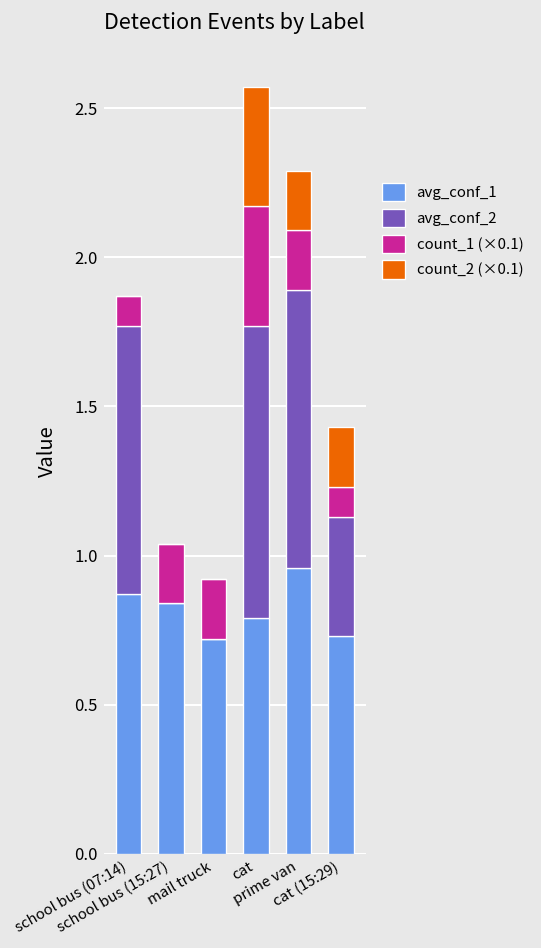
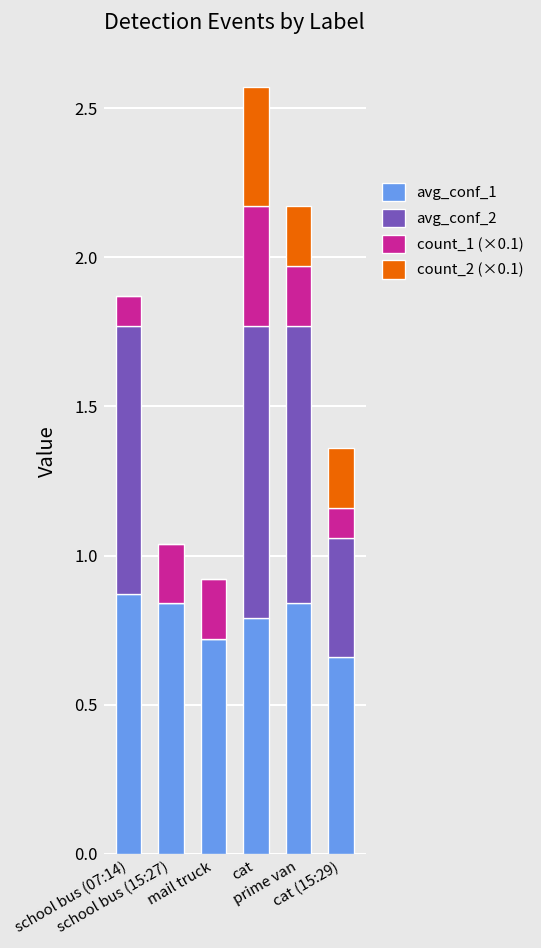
  {
    "avg_conf_1": {
      "school bus (07:14)": 0.87,
      "school bus (15:27)": 0.84,
      "mail truck": 0.72,
      "cat": 0.79,
-     "prime van": 0.96,
-     "cat (15:29)": 0.73
+     "prime van": 0.84,
+     "cat (15:29)": 0.66
    },
    "avg_conf_2": {
      "school bus (07:14)": 0.90,
      "school bus (15:27)": 0.00,
      "mail truck": 0.00,
      "cat": 0.98,
      "prime van": 0.93,
      "cat (15:29)": 0.40
    },
    "count_1 (×0.1)": {
      "school bus (07:14)": 0.10,
      "school bus (15:27)": 0.20,
      "mail truck": 0.20,
      "cat": 0.40,
      "prime van": 0.20,
      "cat (15:29)": 0.10
    },
    "count_2 (×0.1)": {
      "school bus (07:14)": 0.00,
      "school bus (15:27)": 0.00,
      "mail truck": 0.00,
      "cat": 0.40,
      "prime van": 0.20,
      "cat (15:29)": 0.20
    }
  }
